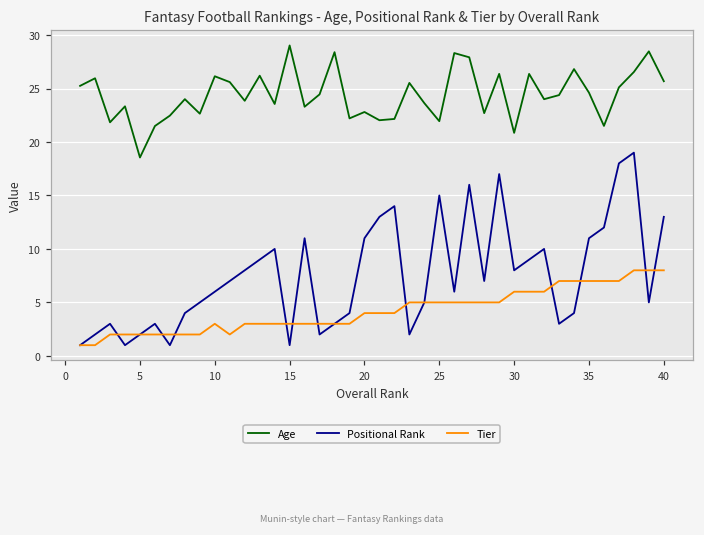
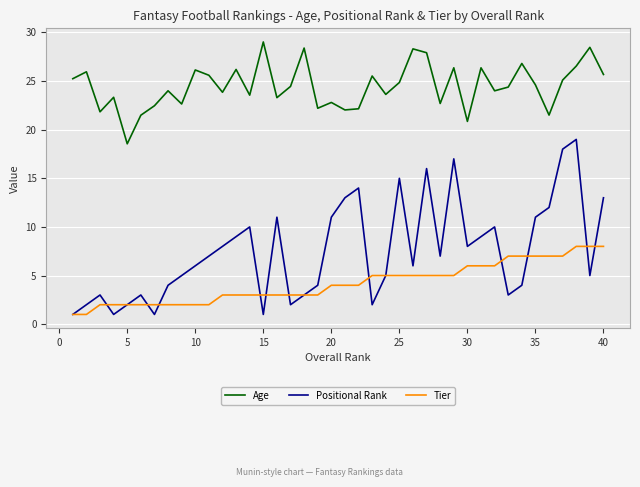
  {
    "Age": {
      "5": 19,
      "10": 26,
      "15": 29,
      "20": 23,
-     "25": 22,
+     "25": 25,
      "30": 21,
      "35": 25,
      "40": 26
    },
    "Positional Rank": {
      "10": 6,
      "15": 1,
      "20": 11,
      "25": 15,
      "30": 8,
      "35": 11,
      "40": 13
    },
    "Tier": {
-     "10": 3,
+     "10": 2,
      "15": 3,
      "20": 4,
      "25": 5,
      "30": 6,
      "35": 7,
      "40": 8
    }
  }
